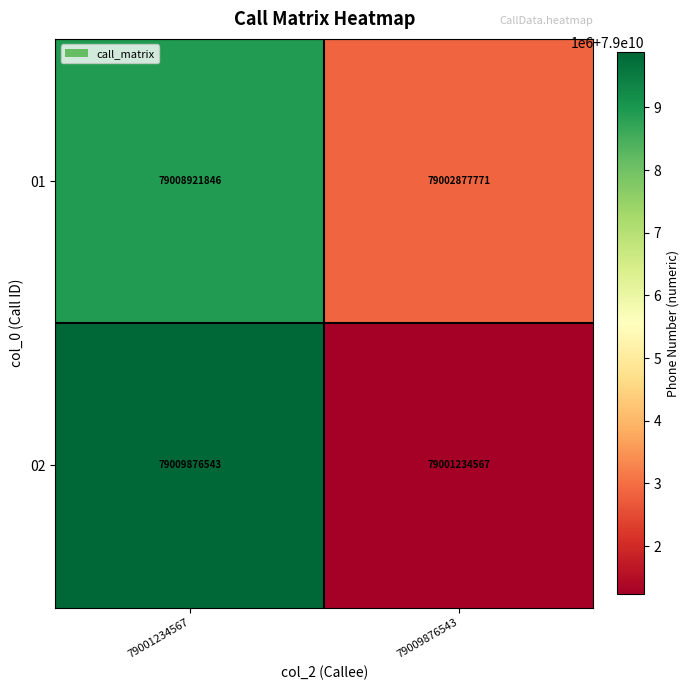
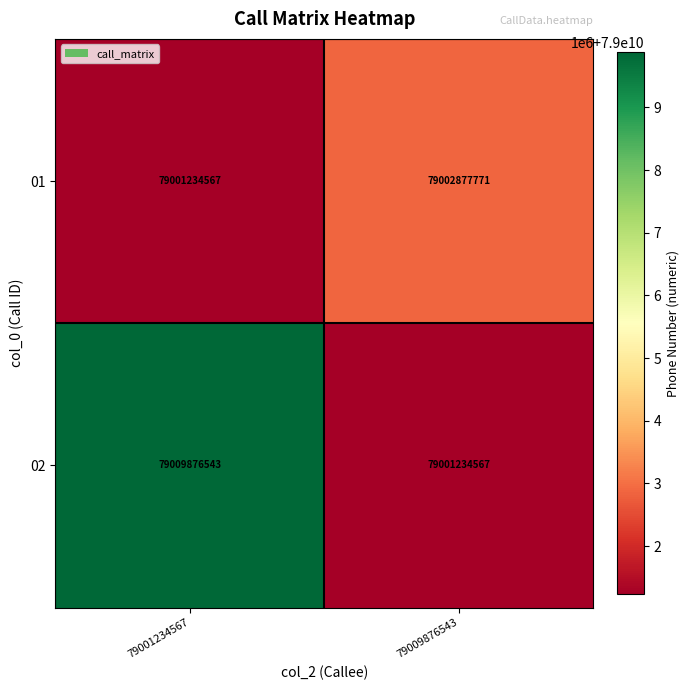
  {
    "01": {
-     "79001234567": 79008921846,
+     "79001234567": 79001234567,
      "79009876543": 79002877771
    },
    "02": {
      "79001234567": 79009876543,
      "79009876543": 79001234567
    }
  }
